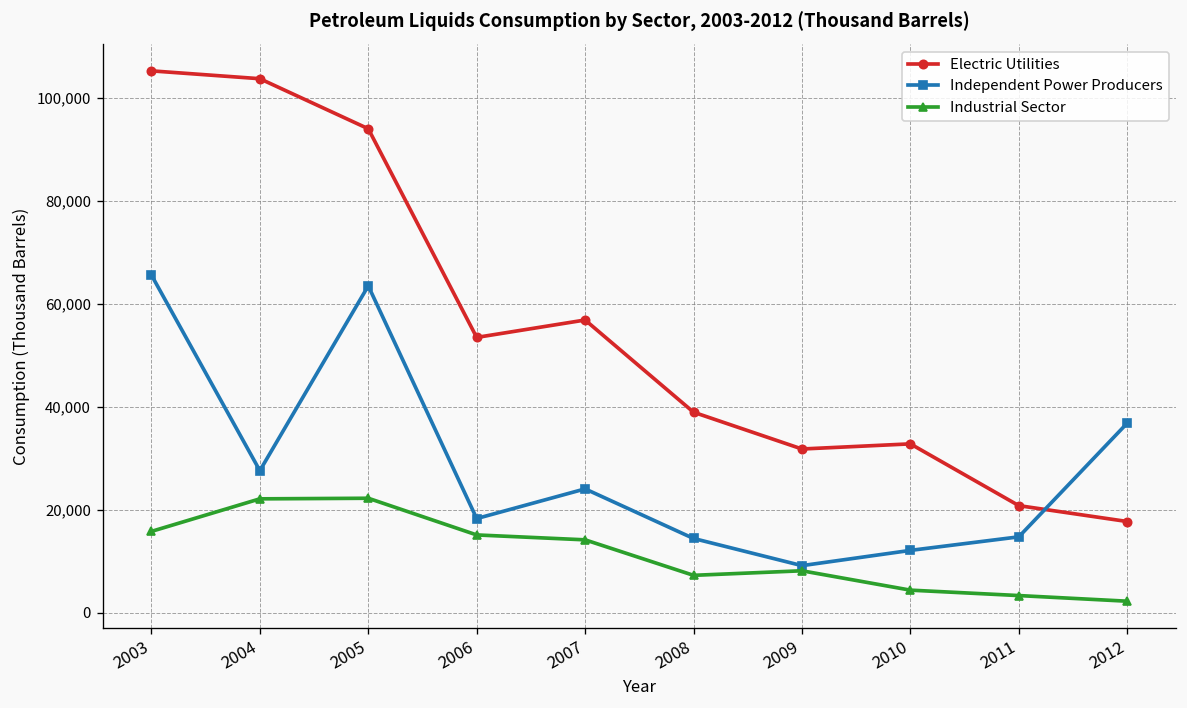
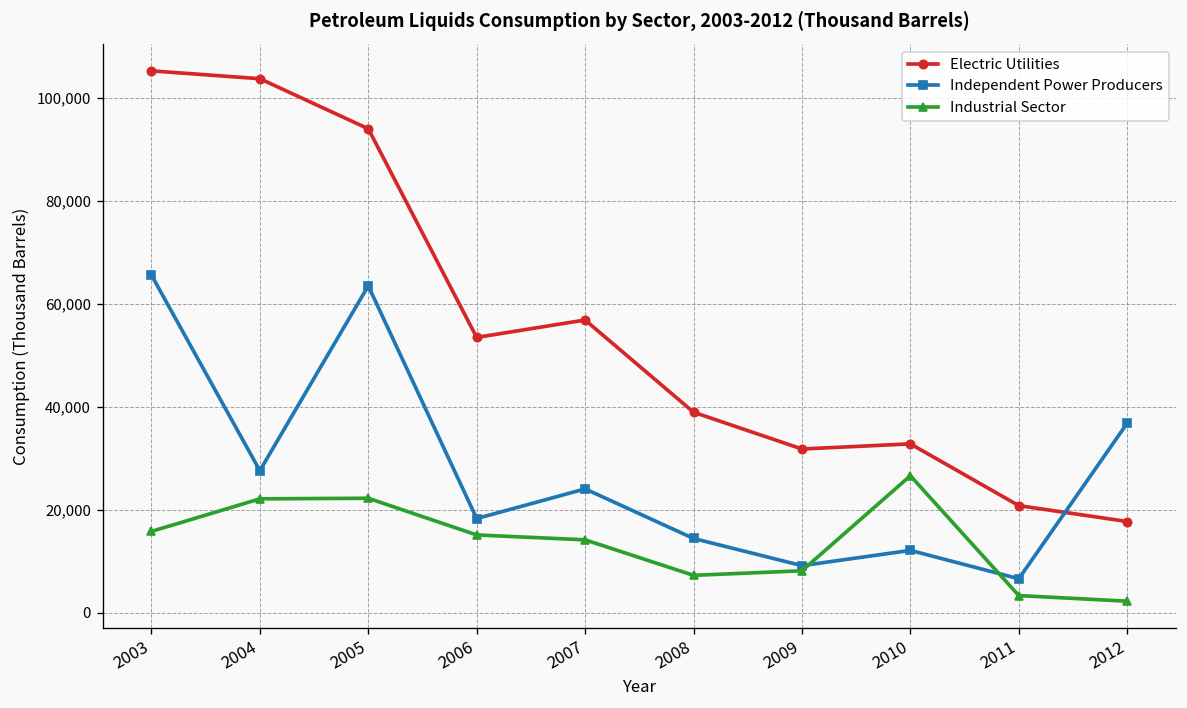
  {
    "Electric Utilities": {
      "2003": "105,000",
      "2004": "104,000",
      "2005": "94,000",
      "2006": "54,000",
      "2007": "57,000",
      "2008": "39,000",
      "2009": "32,000",
      "2010": "33,000",
      "2011": "21,000",
      "2012": "18,000"
    },
    "Independent Power Producers": {
      "2003": "66,000",
      "2004": "28,000",
      "2005": "64,000",
      "2006": "18,000",
      "2007": "24,000",
      "2008": "14,000",
      "2009": "9,000",
      "2010": "12,000",
-     "2011": "15,000",
+     "2011": "7,000",
      "2012": "37,000"
    },
    "Industrial Sector": {
      "2003": "16,000",
      "2004": "22,000",
      "2005": "22,000",
      "2006": "15,000",
      "2007": "14,000",
      "2008": "7,000",
      "2009": "8,000",
-     "2010": "4,000",
+     "2010": "27,000",
      "2011": "3,000",
      "2012": "2,000"
    }
  }
